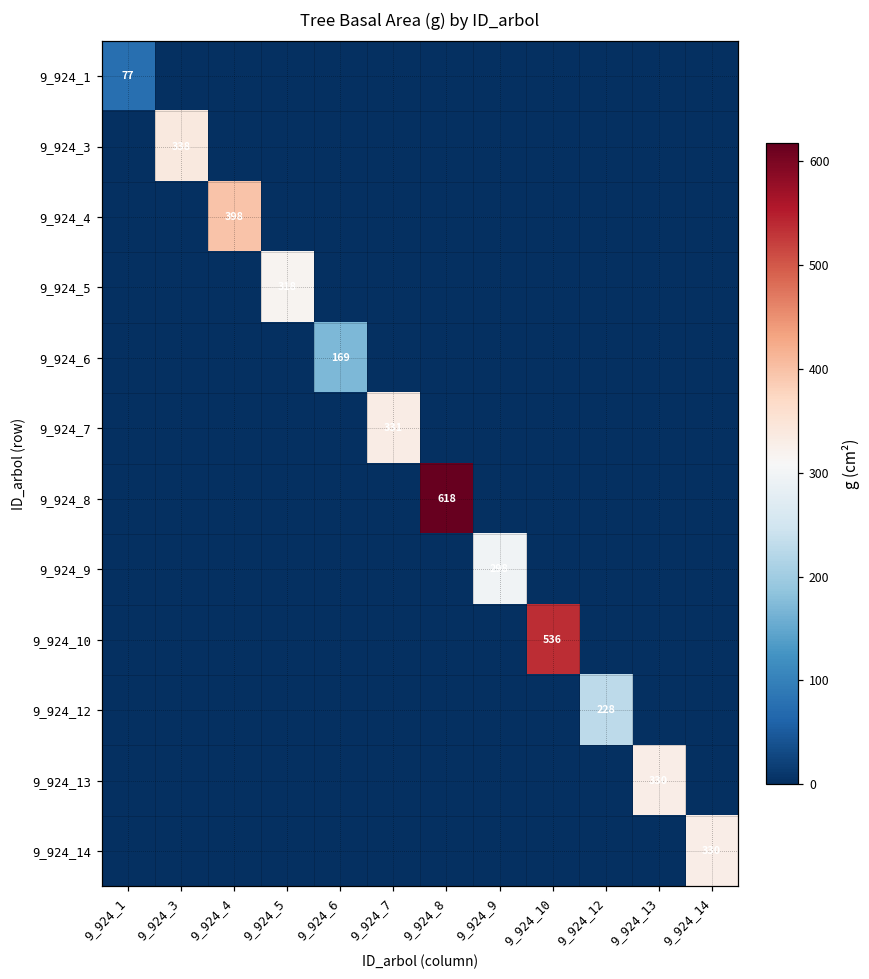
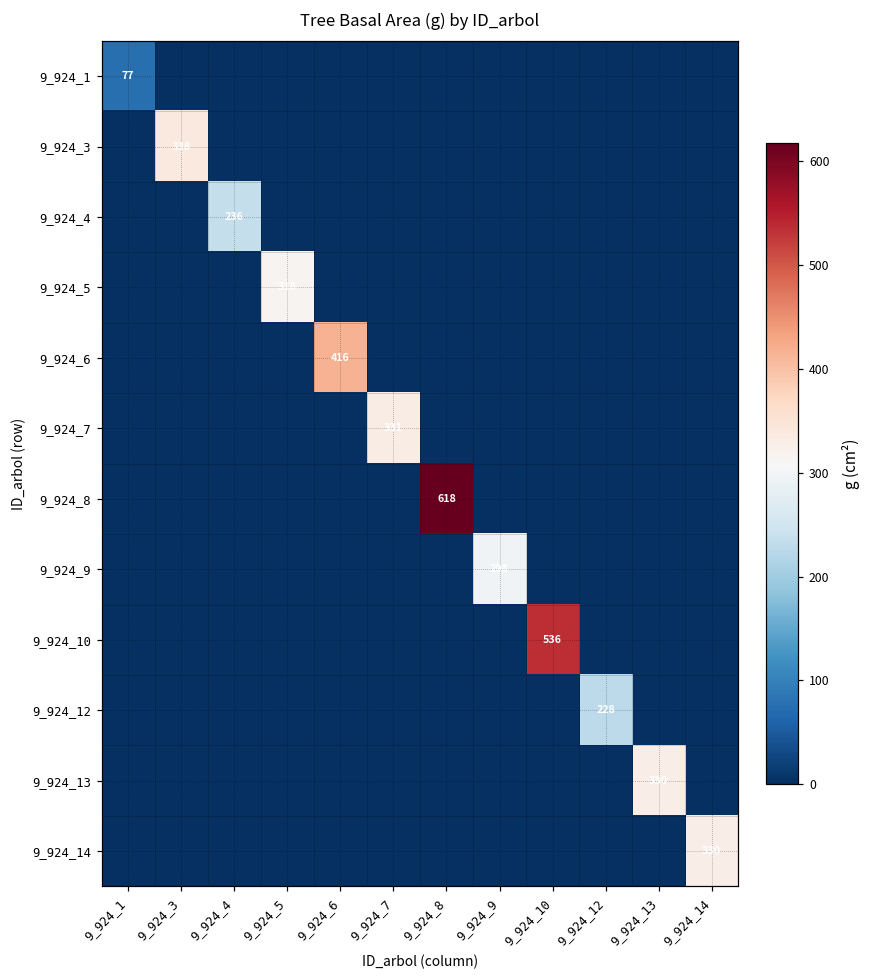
  {
    "9_924_1": {
      "9_924_1": 77
    },
    "9_924_4": {
-     "9_924_4": 398
+     "9_924_4": 236
    },
    "9_924_6": {
-     "9_924_6": 169
+     "9_924_6": 416
    },
    "9_924_8": {
      "9_924_8": 618
    },
    "9_924_10": {
      "9_924_10": 536
    },
    "9_924_12": {
      "9_924_12": 228
    }
  }
